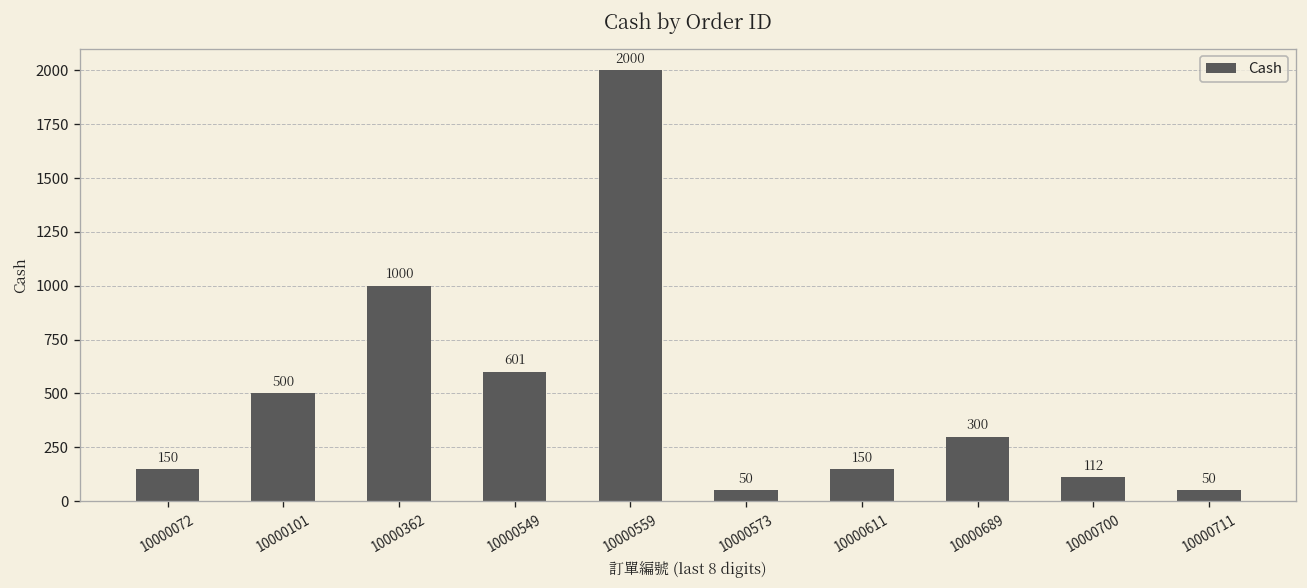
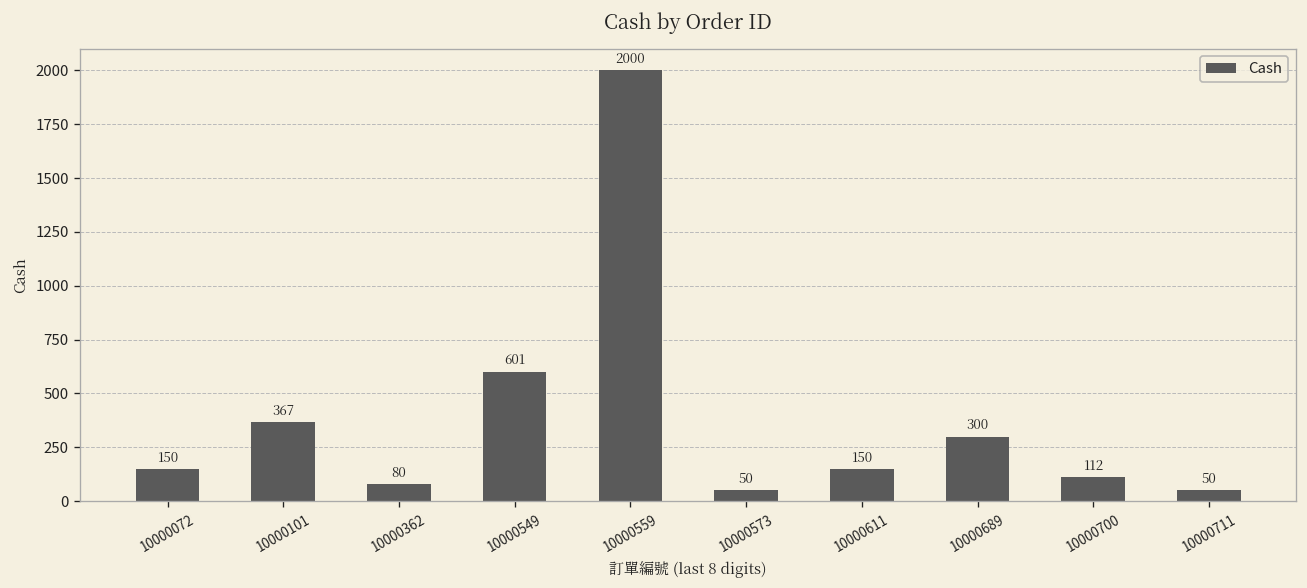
  {
    "10000072": 150,
-   "10000101": 500,
-   "10000362": 1000,
+   "10000101": 367,
+   "10000362": 80,
    "10000549": 601,
    "10000559": 2000,
    "10000573": 50,
    "10000611": 150,
    "10000689": 300,
    "10000700": 112,
    "10000711": 50
  }
